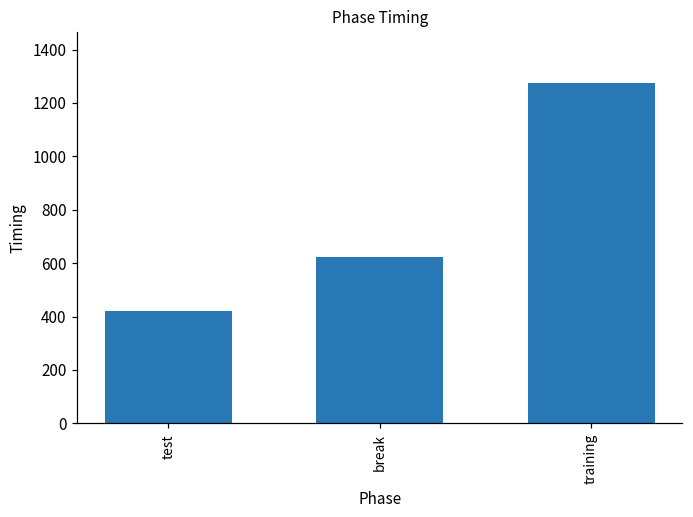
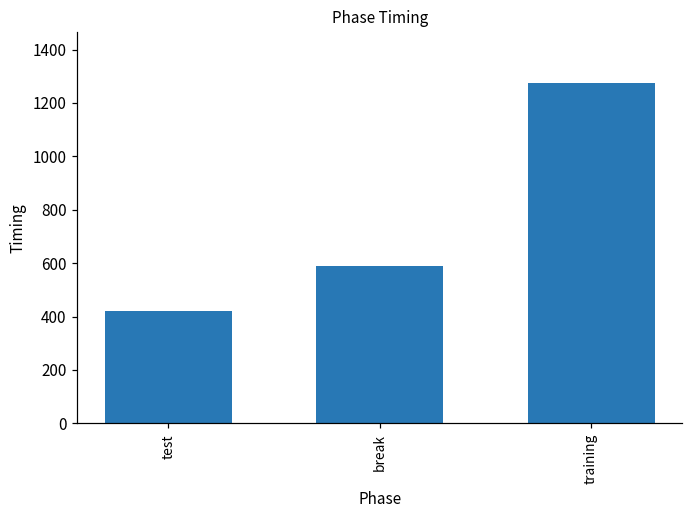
  {
    "test": 420,
-   "break": 620,
+   "break": 590,
    "training": 1270
  }
